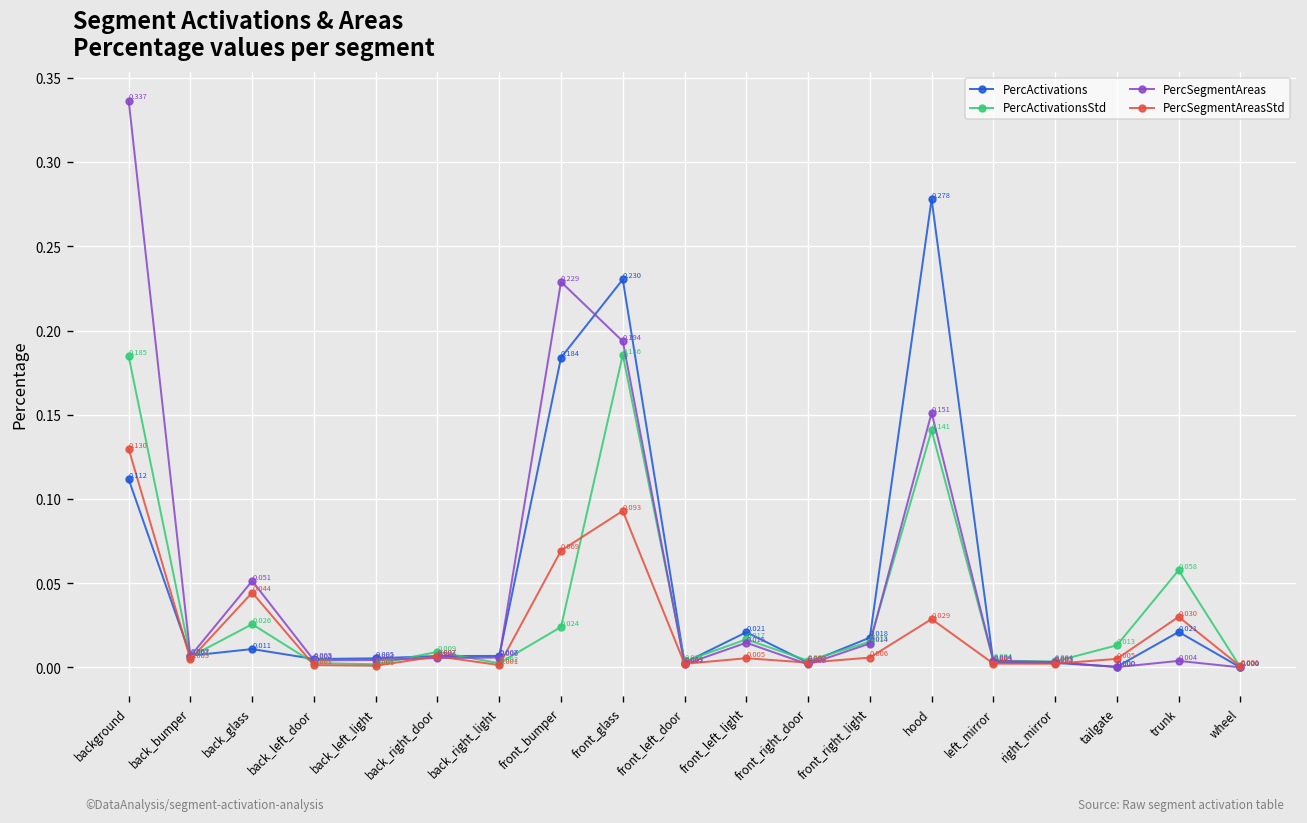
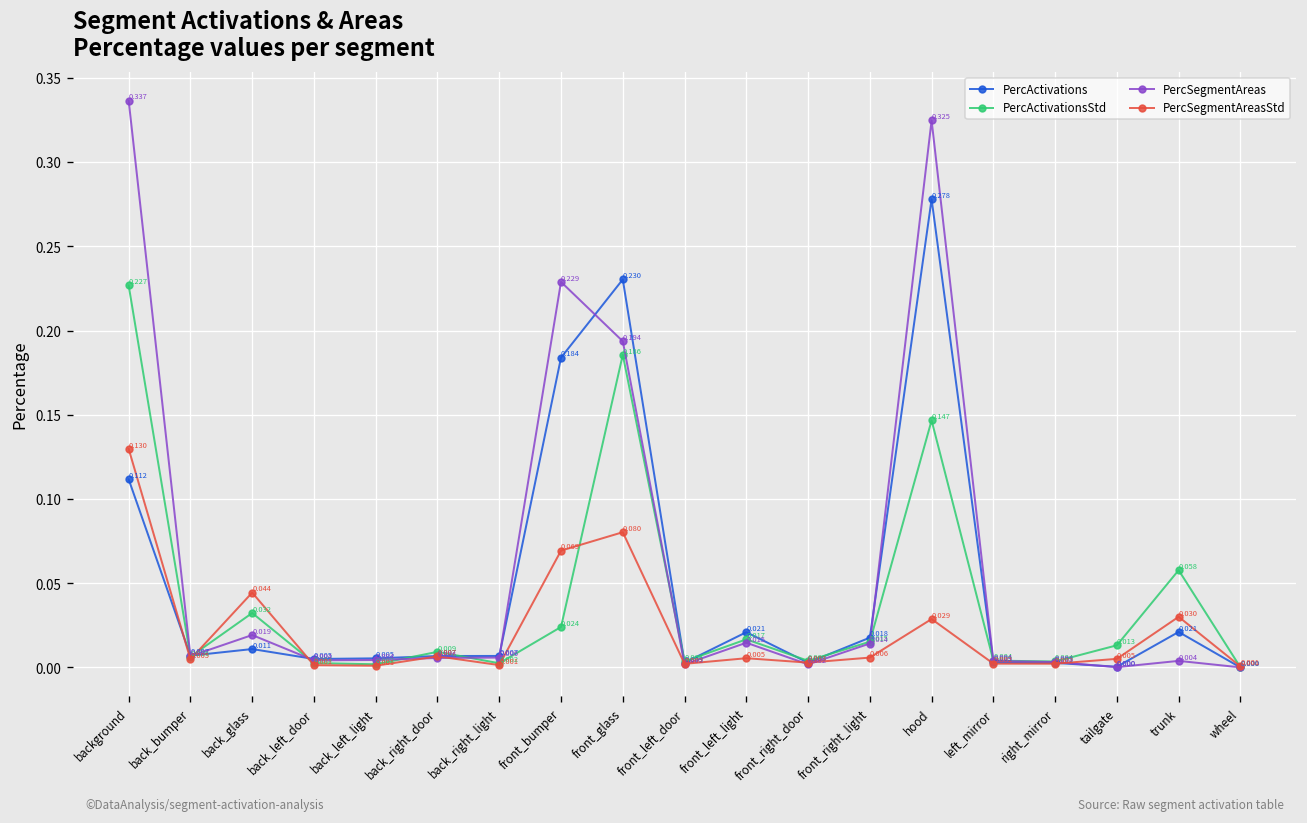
  {
    "PercActivations": {
      "background": 0.112,
      "back_glass": 0.011,
      "front_bumper": 0.184,
      "front_glass": 0.230,
      "hood": 0.278,
      "trunk": 0.021
    },
    "PercActivationsStd": {
-     "background": 0.185,
-     "back_glass": 0.026,
+     "background": 0.227,
+     "back_glass": 0.032,
      "front_bumper": 0.024,
      "front_glass": 0.186,
-     "hood": 0.141,
+     "hood": 0.147,
      "tailgate": 0.013,
      "trunk": 0.058
    },
    "PercSegmentAreas": {
      "background": 0.337,
-     "back_glass": 0.051,
+     "back_glass": 0.019,
      "front_bumper": 0.229,
      "front_glass": 0.194,
-     "hood": 0.151,
+     "hood": 0.325,
      "trunk": 0.004
    },
    "PercSegmentAreasStd": {
      "background": 0.130,
      "back_glass": 0.044,
      "front_bumper": 0.069,
-     "front_glass": 0.093,
+     "front_glass": 0.080,
      "front_left_light": 0.005,
      "front_right_light": 0.006,
      "hood": 0.029,
      "trunk": 0.030
    }
  }
